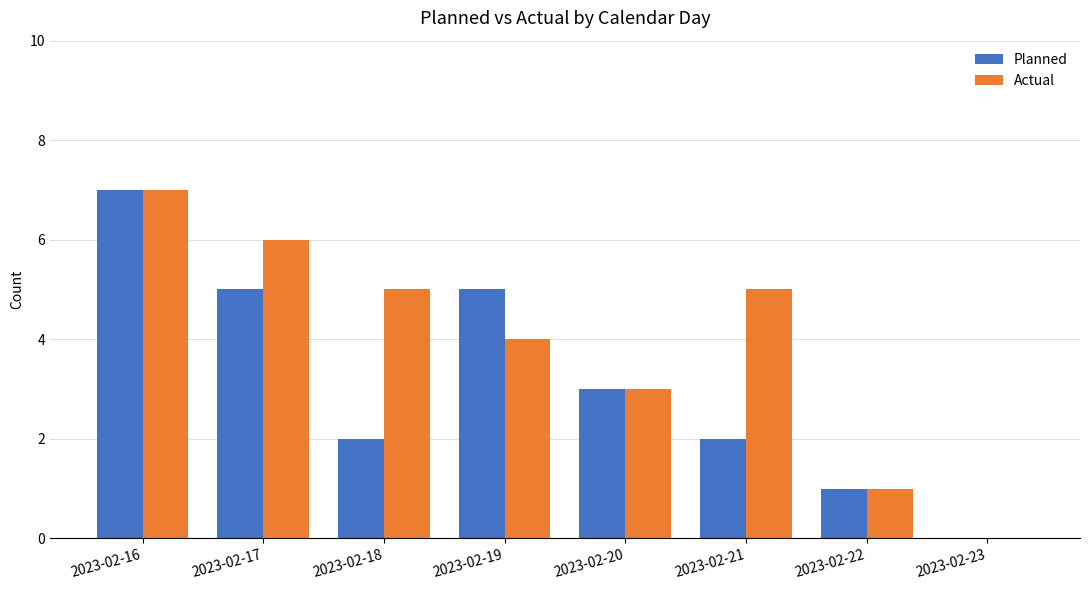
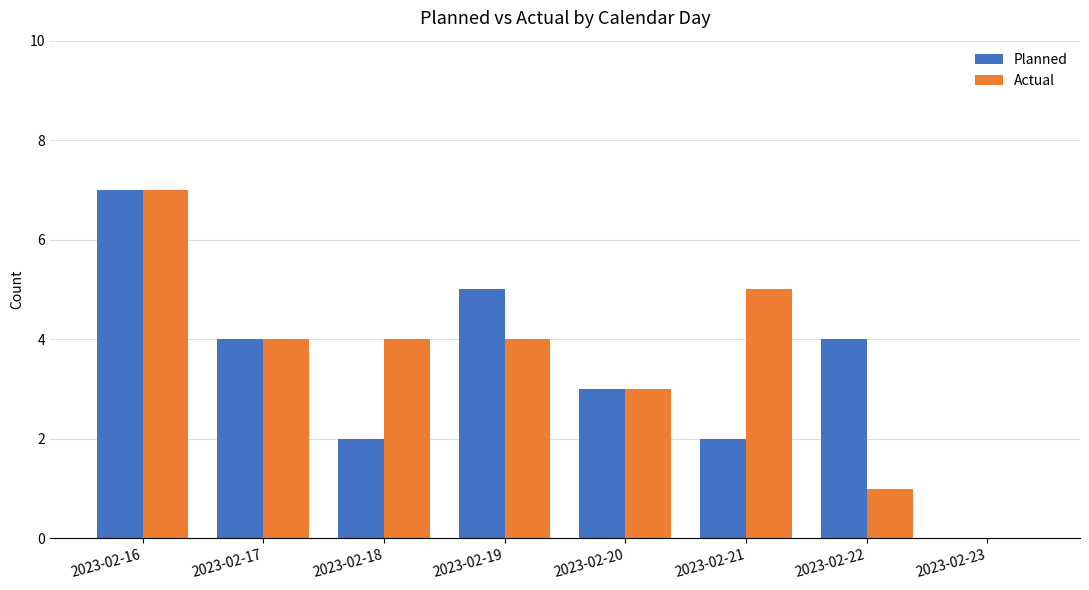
  {
    "Planned": {
      "2023-02-16": 7,
-     "2023-02-17": 5,
+     "2023-02-17": 4,
      "2023-02-18": 2,
      "2023-02-19": 5,
      "2023-02-20": 3,
      "2023-02-21": 2,
-     "2023-02-22": 1,
+     "2023-02-22": 4,
      "2023-02-23": 0
    },
    "Actual": {
      "2023-02-16": 7,
-     "2023-02-17": 6,
-     "2023-02-18": 5,
+     "2023-02-17": 4,
+     "2023-02-18": 4,
      "2023-02-19": 4,
      "2023-02-20": 3,
      "2023-02-21": 5,
      "2023-02-22": 1,
      "2023-02-23": 0
    }
  }
